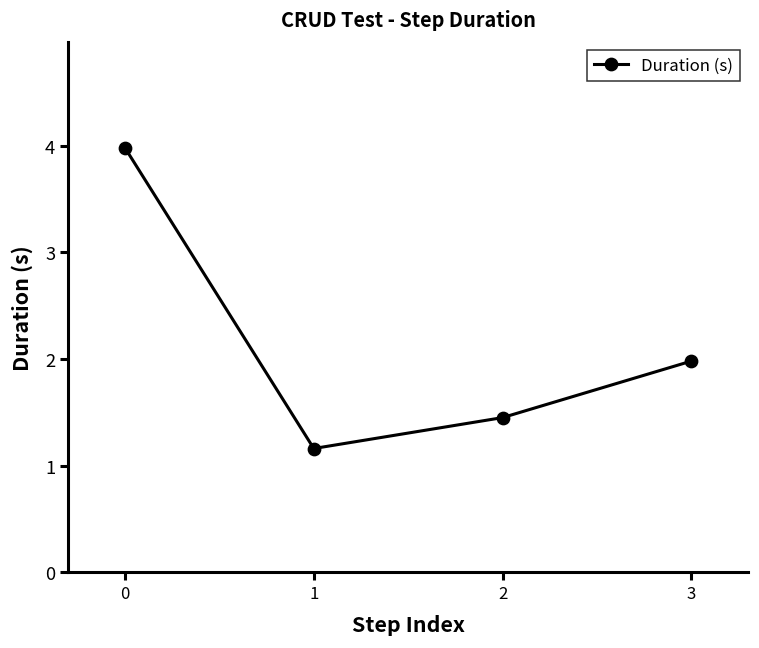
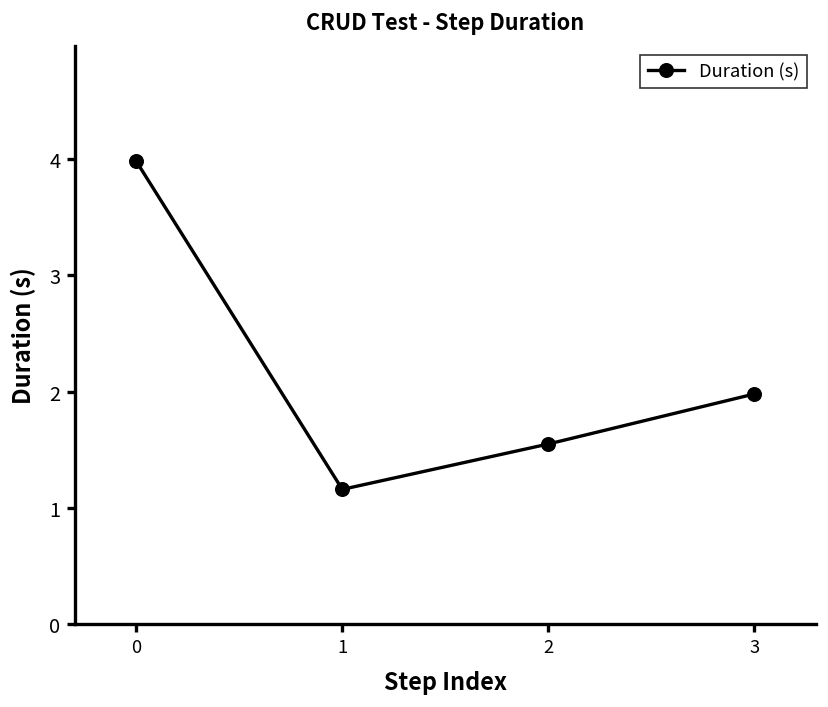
  {
    "0": 4.0,
    "1": 1.2,
-   "2": 1.5,
+   "2": 1.6,
    "3": 2.0
  }
